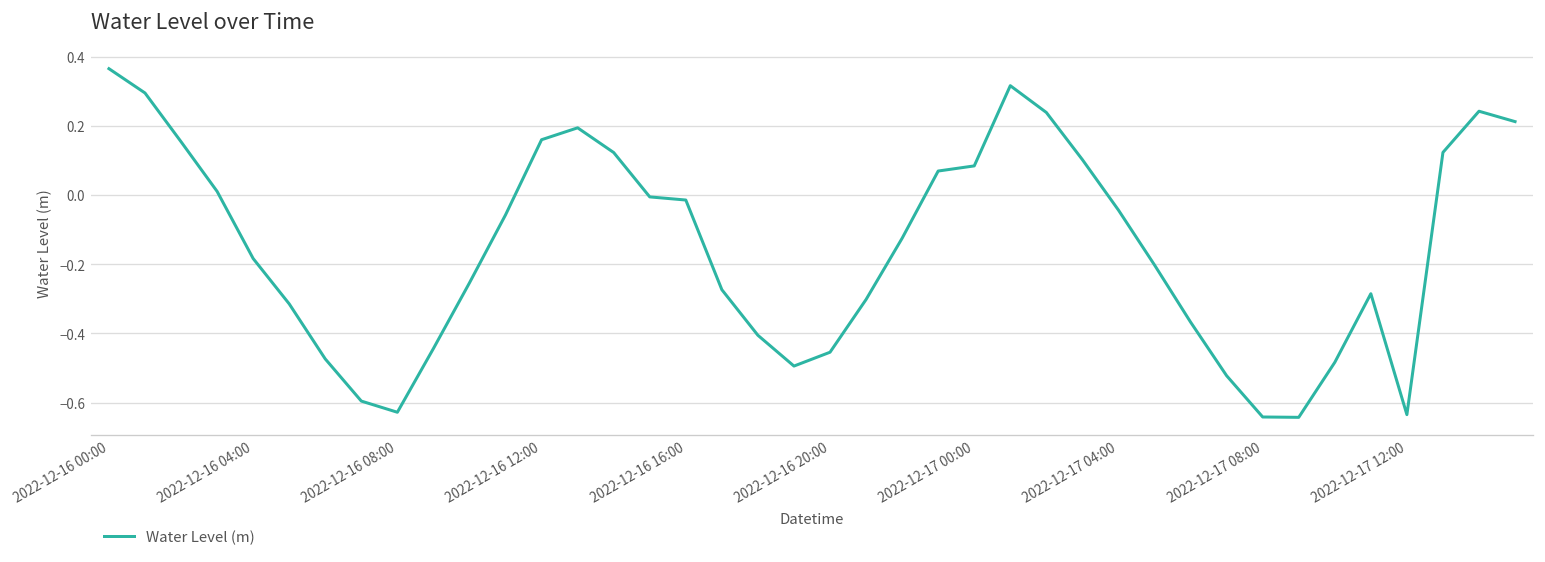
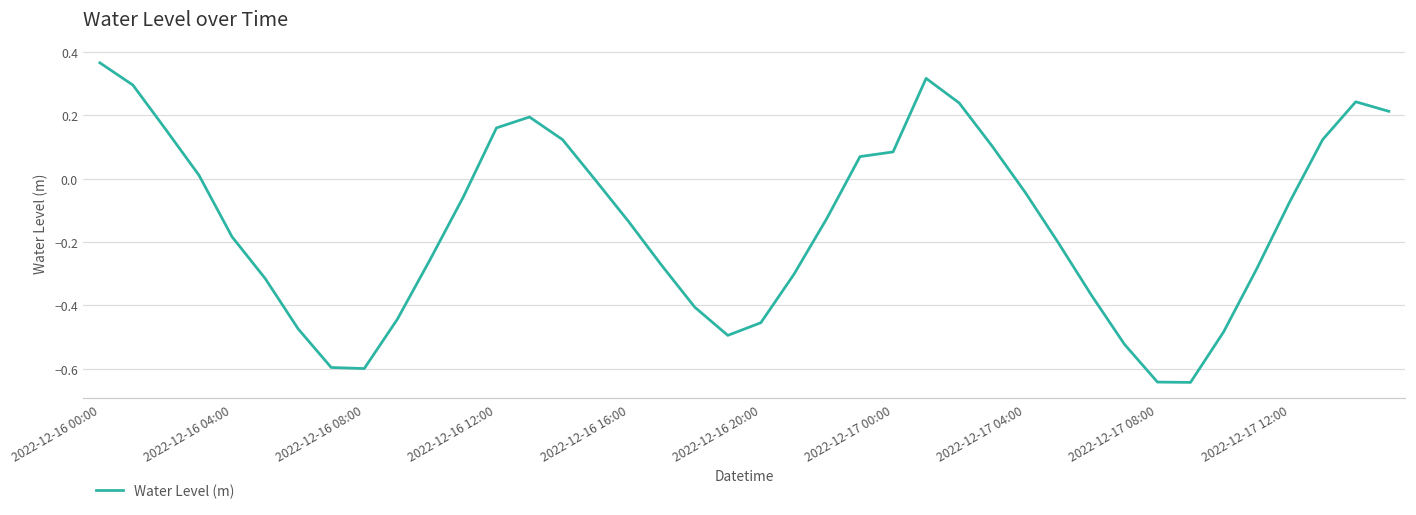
  {
    "2022-12-16 00:00": 0.37,
    "2022-12-16 04:00": -0.18,
-   "2022-12-16 08:00": -0.63,
+   "2022-12-16 08:00": -0.60,
    "2022-12-16 12:00": 0.16,
-   "2022-12-16 16:00": -0.01,
+   "2022-12-16 16:00": -0.14,
    "2022-12-16 20:00": -0.45,
    "2022-12-17 00:00": 0.08,
    "2022-12-17 04:00": -0.04,
    "2022-12-17 08:00": -0.64,
-   "2022-12-17 12:00": -0.63
+   "2022-12-17 12:00": -0.07
  }
